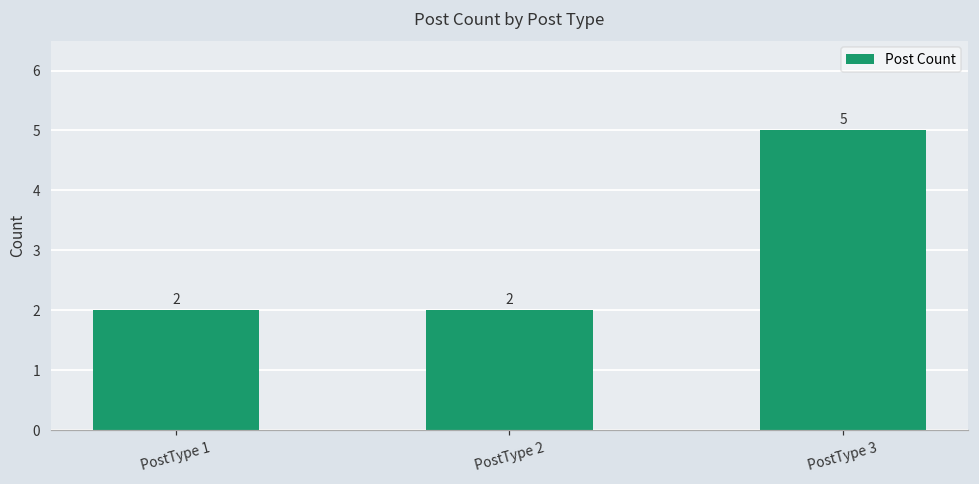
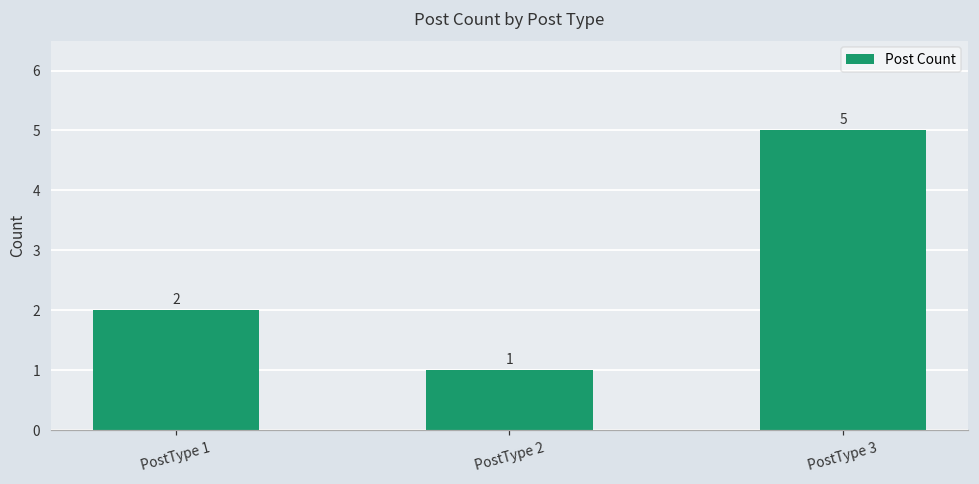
  {
    "PostType 1": 2,
-   "PostType 2": 2,
+   "PostType 2": 1,
    "PostType 3": 5
  }
